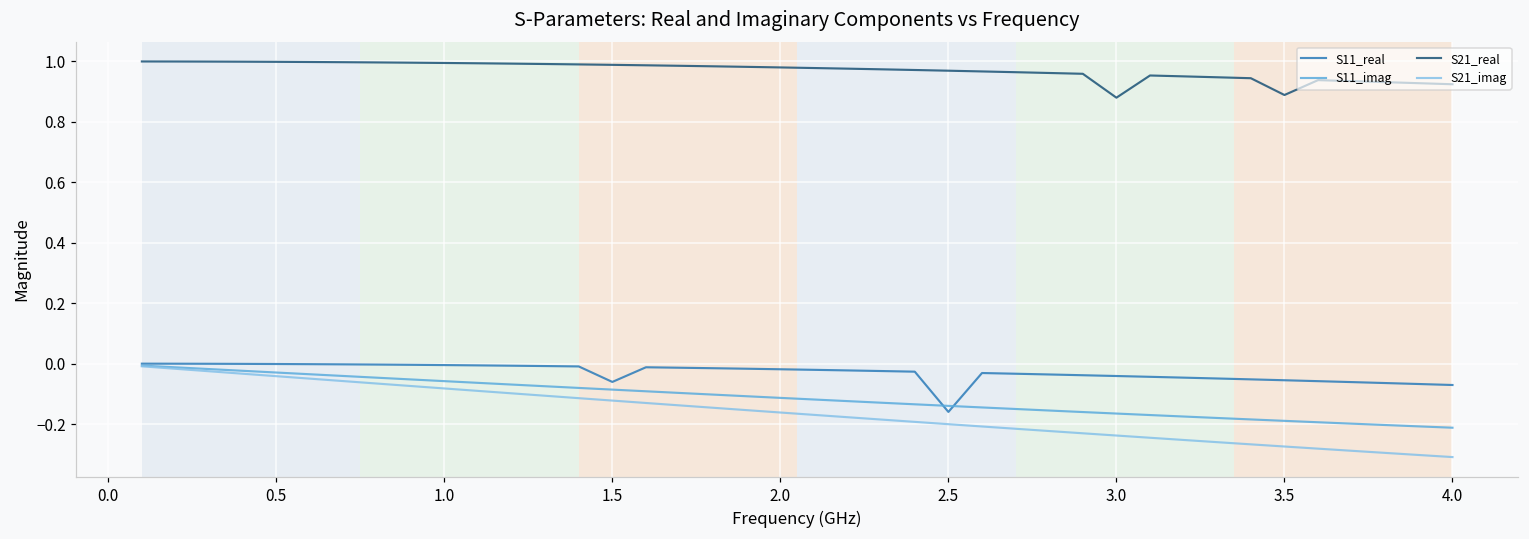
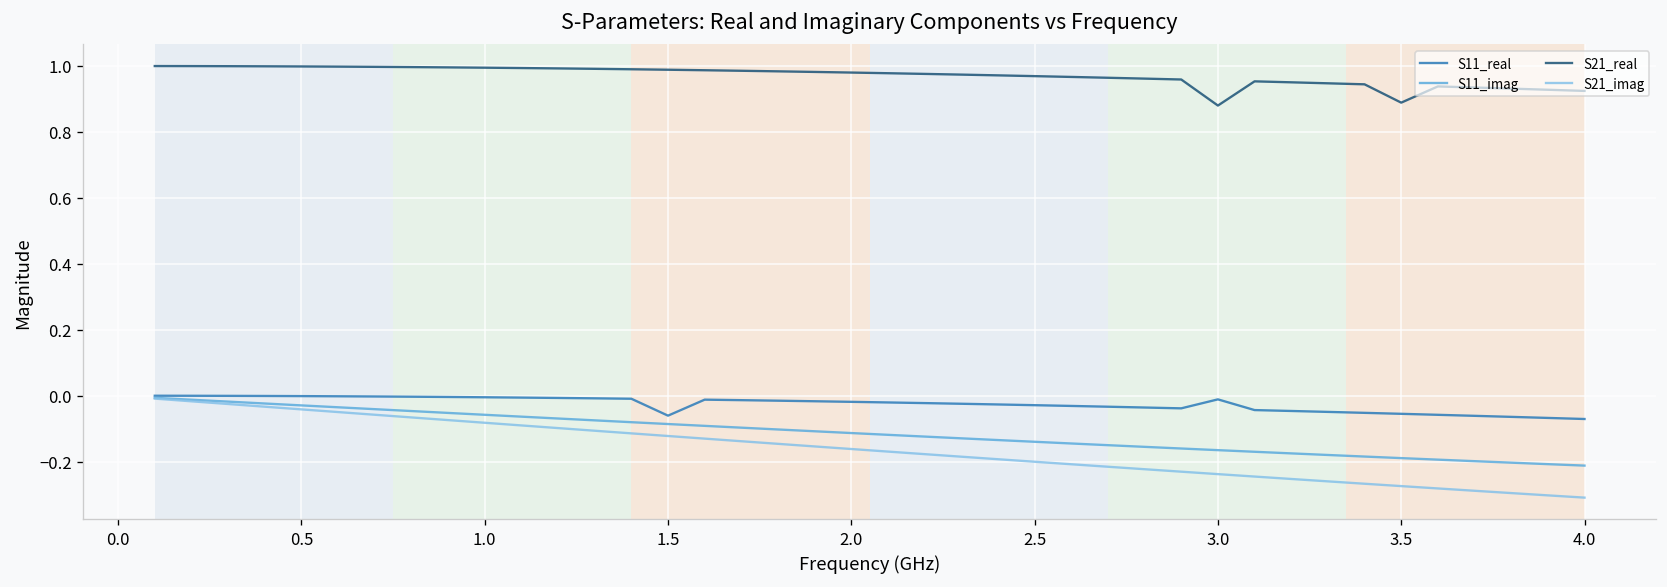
  {
    "S11_real": {
      "0.5": 0.00,
      "1.0": 0.00,
      "1.5": -0.06,
      "2.0": -0.02,
-     "2.5": -0.16,
-     "3.0": -0.04,
+     "2.5": -0.03,
+     "3.0": -0.01,
      "3.5": -0.05,
      "4.0": -0.07
    },
    "S21_real": {
      "0.5": 1.00,
      "1.0": 0.99,
      "1.5": 0.99,
      "2.0": 0.98,
      "2.5": 0.97,
      "3.0": 0.88,
      "3.5": 0.89
    }
  }
